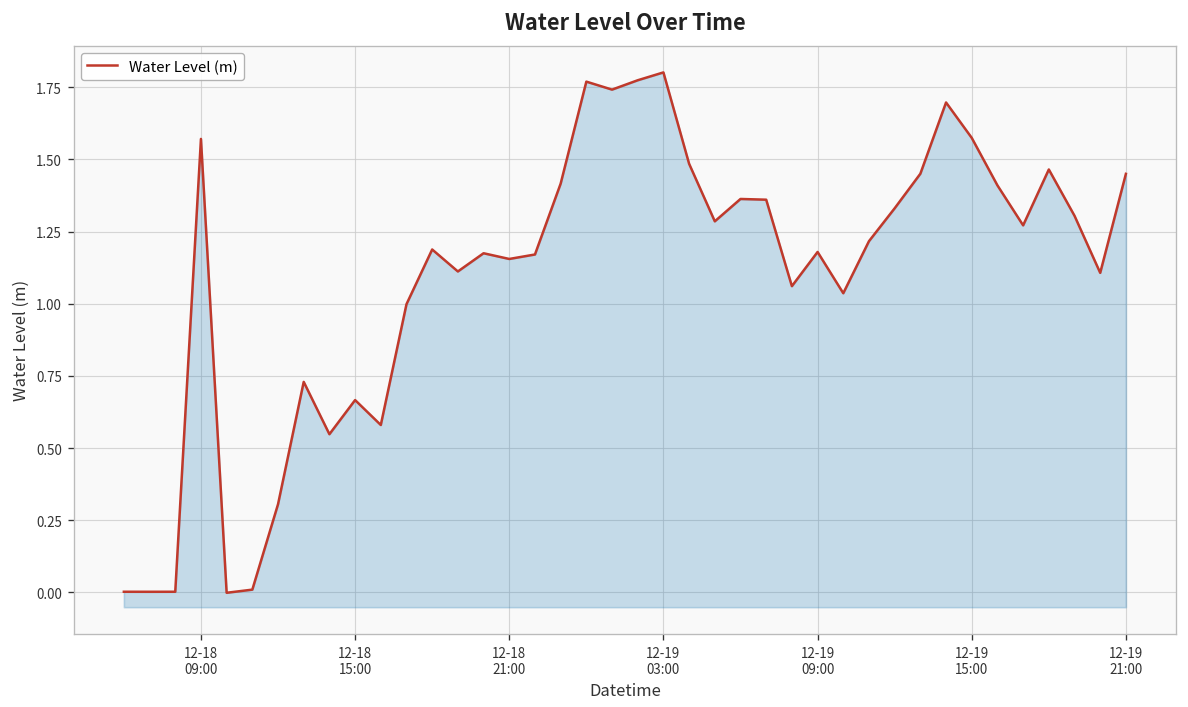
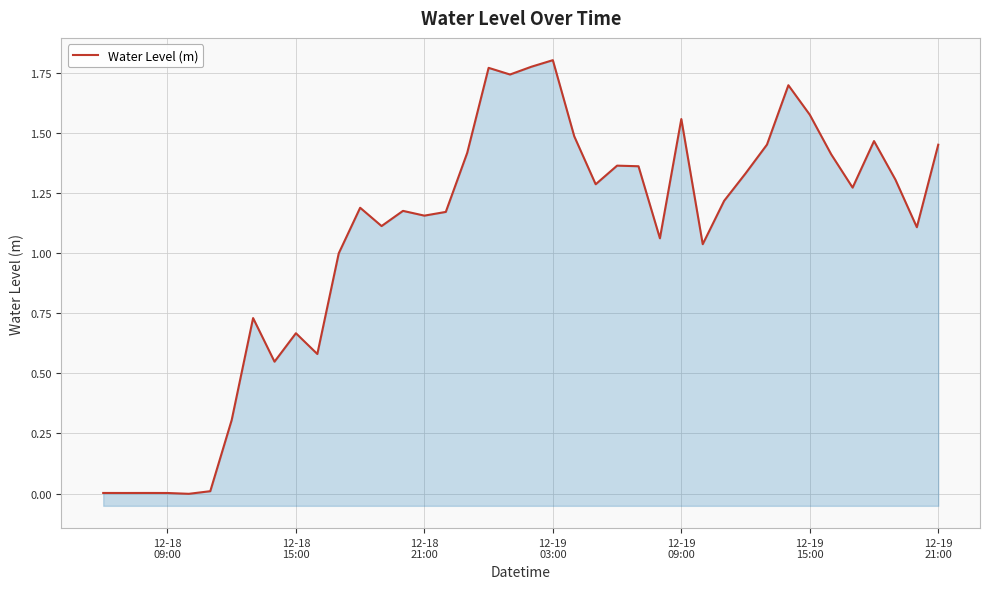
  {
-   "12-18 09:00": 1.57,
+   "12-18 09:00": 0.00,
    "12-18 15:00": 0.67,
    "12-18 21:00": 1.16,
    "12-19 03:00": 1.80,
-   "12-19 09:00": 1.18,
+   "12-19 09:00": 1.56,
    "12-19 15:00": 1.57,
    "12-19 21:00": 1.45
  }
